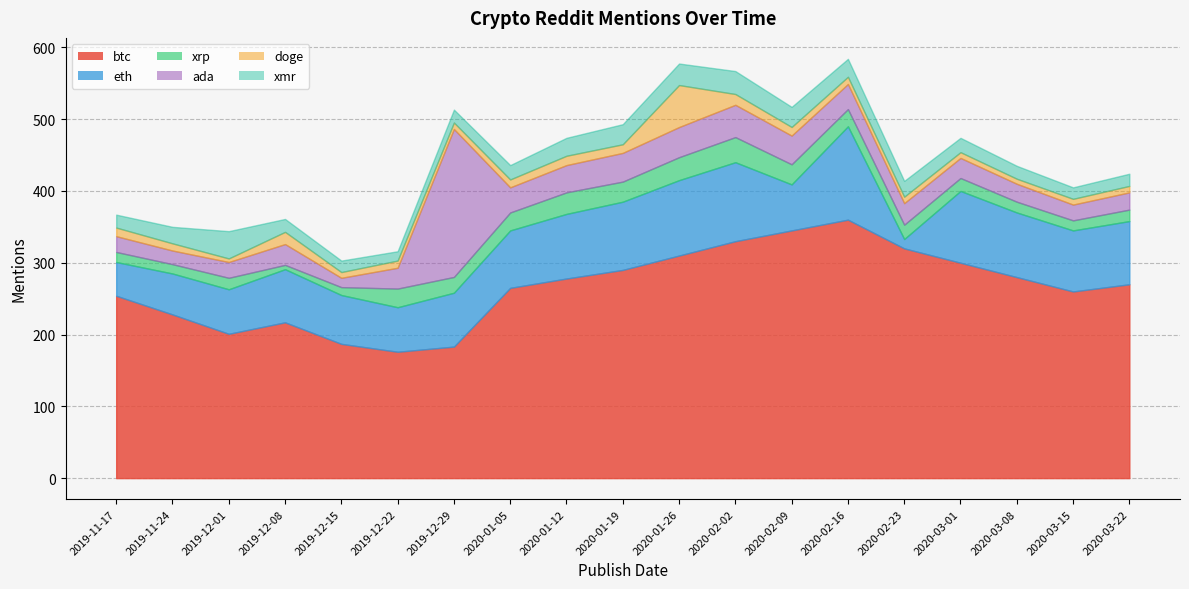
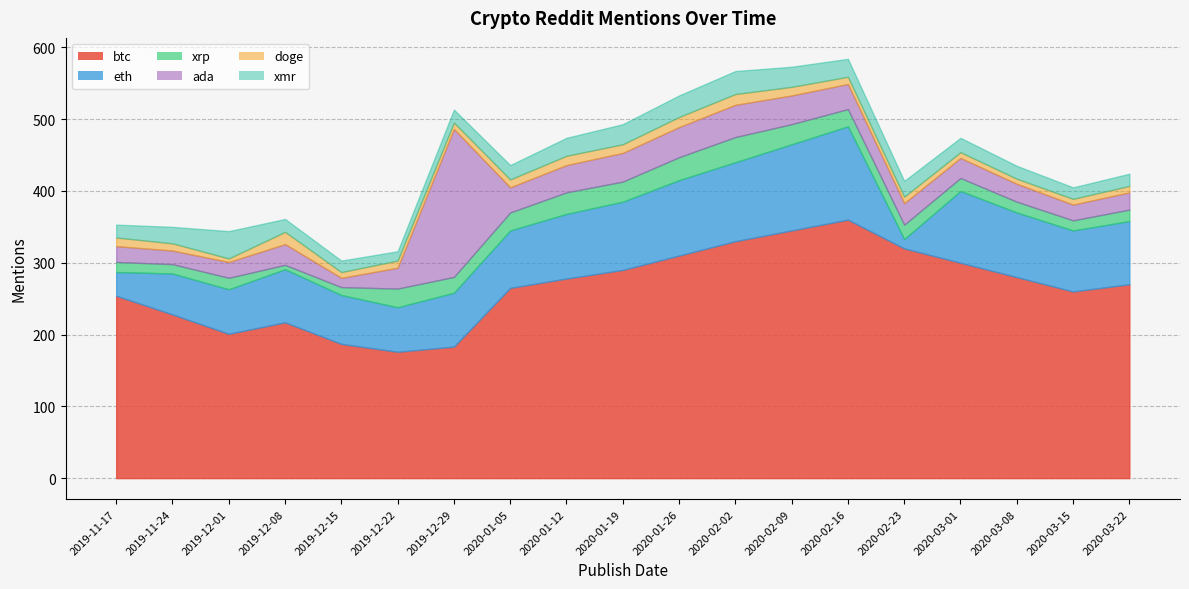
  {
    "btc": {
      "2019-11-17": 250,
      "2019-11-24": 230,
      "2019-12-01": 200,
      "2019-12-08": 220,
      "2019-12-15": 190,
      "2019-12-22": 180,
      "2019-12-29": 180,
      "2020-01-05": 270,
      "2020-01-12": 280,
      "2020-01-19": 290,
      "2020-01-26": 310,
      "2020-02-02": 330,
      "2020-02-09": 350,
      "2020-02-16": 360,
      "2020-02-23": 320,
      "2020-03-01": 300,
      "2020-03-08": 280,
      "2020-03-15": 260,
      "2020-03-22": 270
    },
    "eth": {
-     "2019-11-17": 50,
+     "2019-11-17": 30,
      "2019-11-24": 60,
      "2019-12-01": 60,
      "2019-12-08": 70,
      "2019-12-15": 70,
      "2019-12-22": 60,
      "2019-12-29": 80,
      "2020-01-05": 80,
      "2020-01-12": 90,
      "2020-01-19": 100,
      "2020-01-26": 110,
      "2020-02-02": 110,
-     "2020-02-09": 60,
+     "2020-02-09": 120,
      "2020-02-16": 130,
      "2020-02-23": 10,
      "2020-03-01": 100,
      "2020-03-08": 90,
      "2020-03-15": 90,
      "2020-03-22": 90
    },
    "ada": {
      "2019-11-17": 20,
      "2019-11-24": 20,
      "2019-12-01": 20,
      "2019-12-08": 30,
      "2019-12-15": 10,
      "2019-12-22": 30,
      "2019-12-29": 210,
      "2020-01-05": 40,
      "2020-01-12": 40,
      "2020-01-19": 40,
      "2020-01-26": 40,
      "2020-02-02": 50,
      "2020-02-09": 40,
      "2020-02-16": 40,
      "2020-02-23": 30,
      "2020-03-01": 30,
      "2020-03-08": 30,
      "2020-03-15": 20,
      "2020-03-22": 20
    },
    "doge": {
      "2019-11-17": 10,
      "2019-11-24": 10,
      "2019-12-01": 10,
      "2019-12-08": 20,
      "2019-12-15": 10,
      "2019-12-22": 10,
      "2019-12-29": 10,
      "2020-01-05": 10,
      "2020-01-12": 10,
      "2020-01-19": 10,
-     "2020-01-26": 60,
+     "2020-01-26": 10,
      "2020-02-02": 20,
      "2020-02-09": 10,
      "2020-02-16": 10,
      "2020-02-23": 10,
      "2020-03-01": 10,
      "2020-03-08": 10,
      "2020-03-15": 10,
      "2020-03-22": 10
    }
  }
